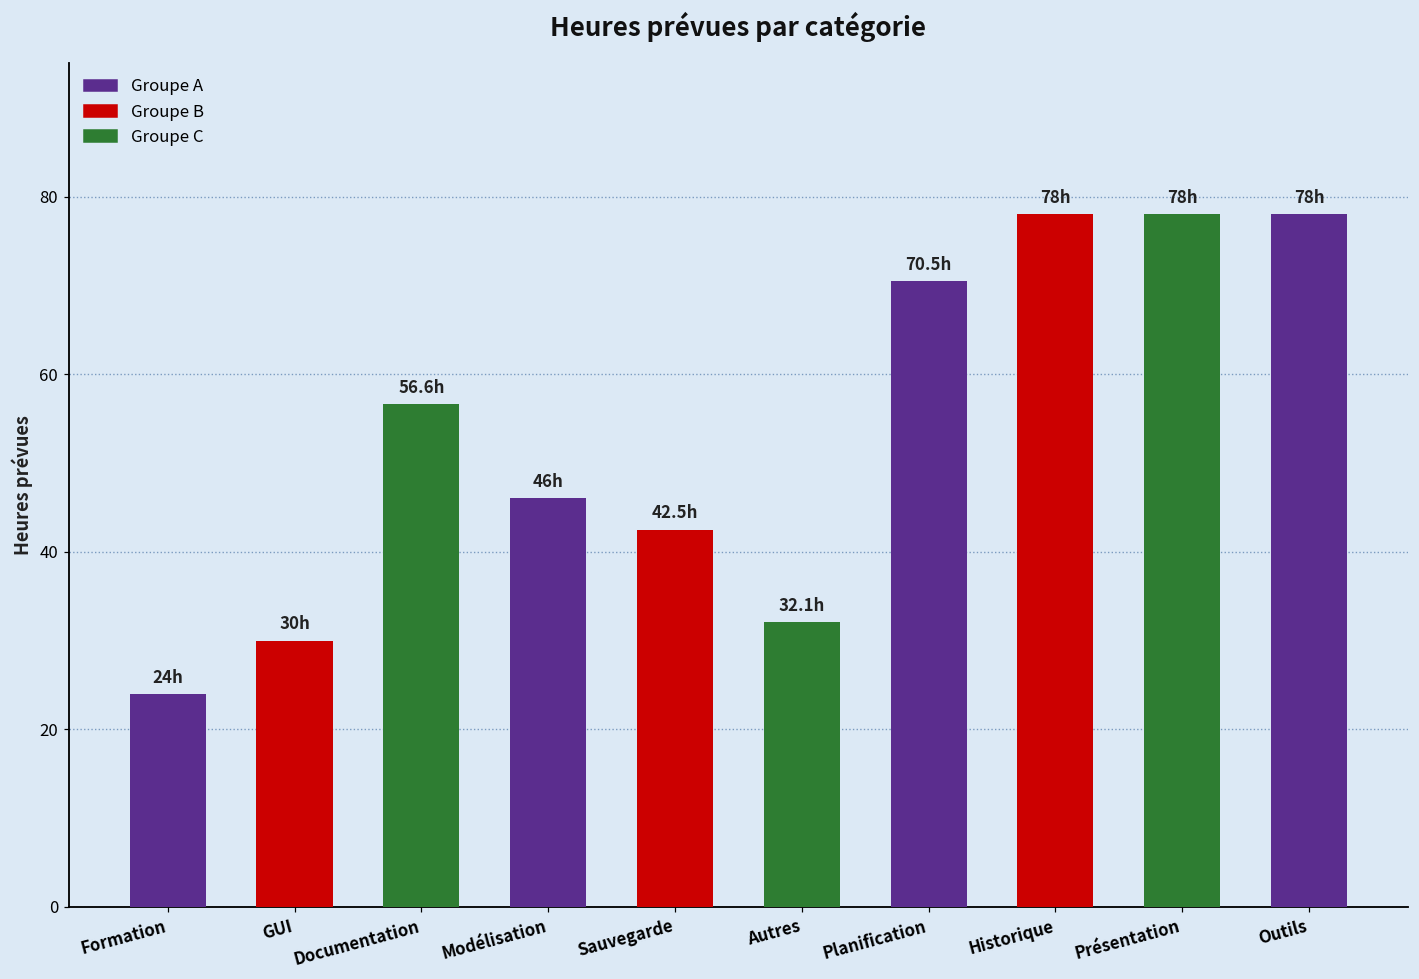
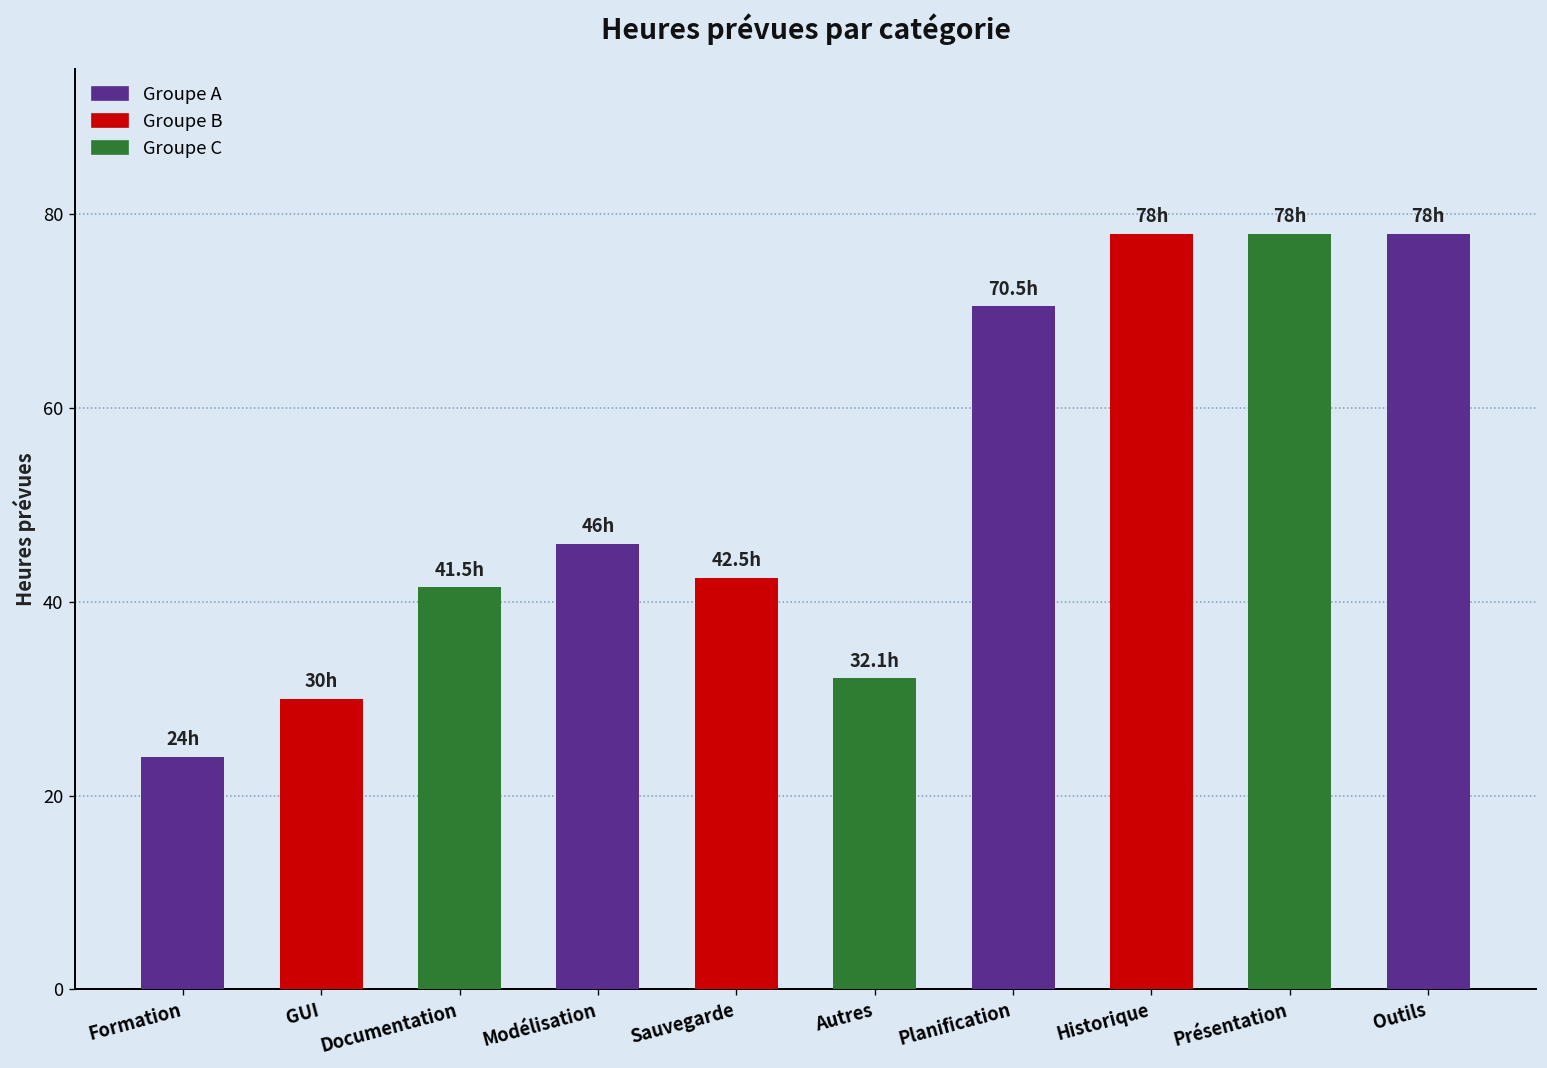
  {
    "Formation": "24h",
    "GUI": "30h",
-   "Documentation": "56.6h",
+   "Documentation": "41.5h",
    "Modélisation": "46h",
    "Sauvegarde": "42.5h",
    "Autres": "32.1h",
    "Planification": "70.5h",
    "Historique": "78h",
    "Présentation": "78h",
    "Outils": "78h"
  }
